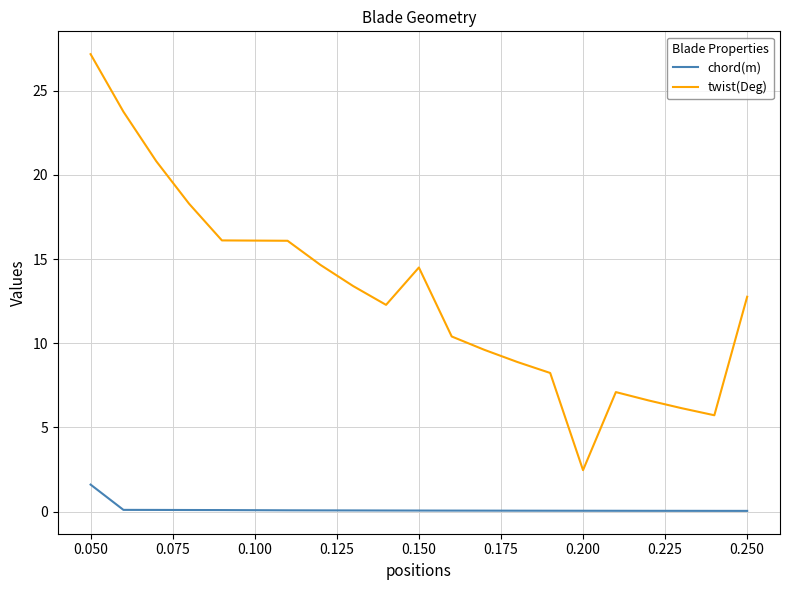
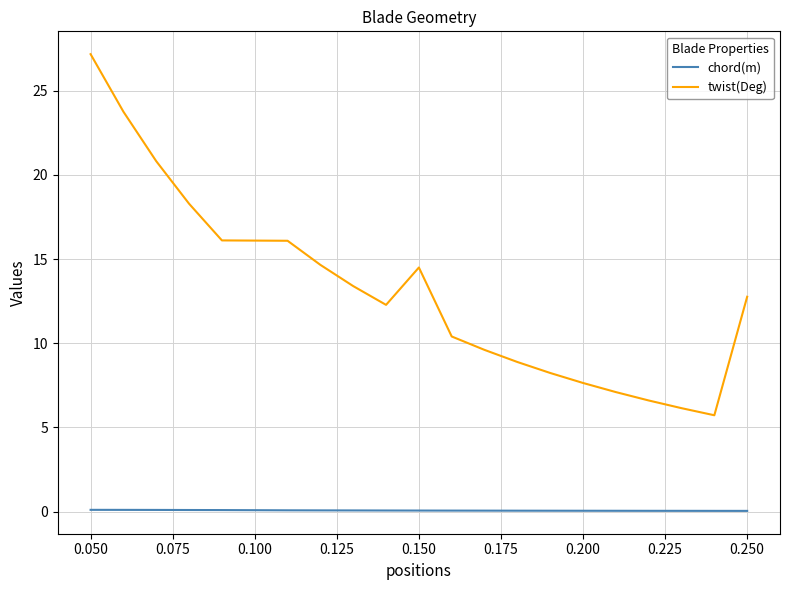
  {
    "chord(m)": {
-     "0.050": 1.6,
+     "0.050": 0.1,
      "0.150": 0.1,
      "0.200": 0.0,
      "0.250": 0.0
    },
    "twist(Deg)": {
      "0.050": 27.2,
      "0.150": 14.5,
-     "0.200": 2.5,
+     "0.200": 7.6,
      "0.250": 12.8
    }
  }
